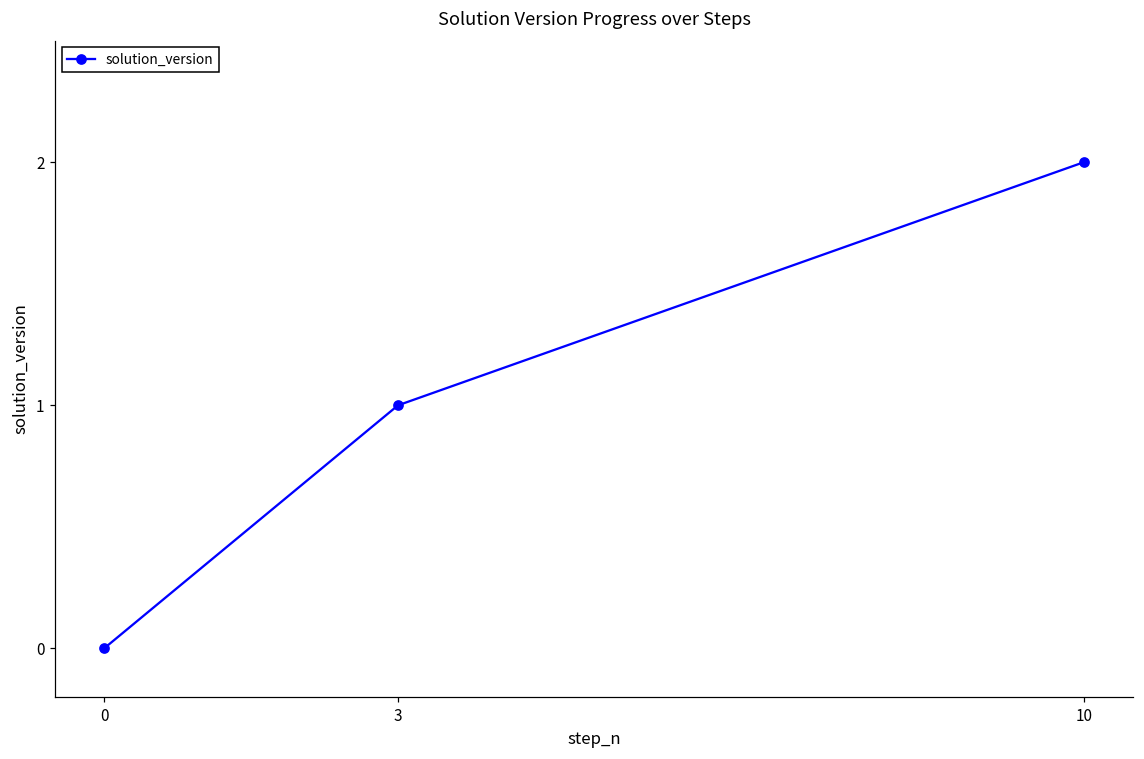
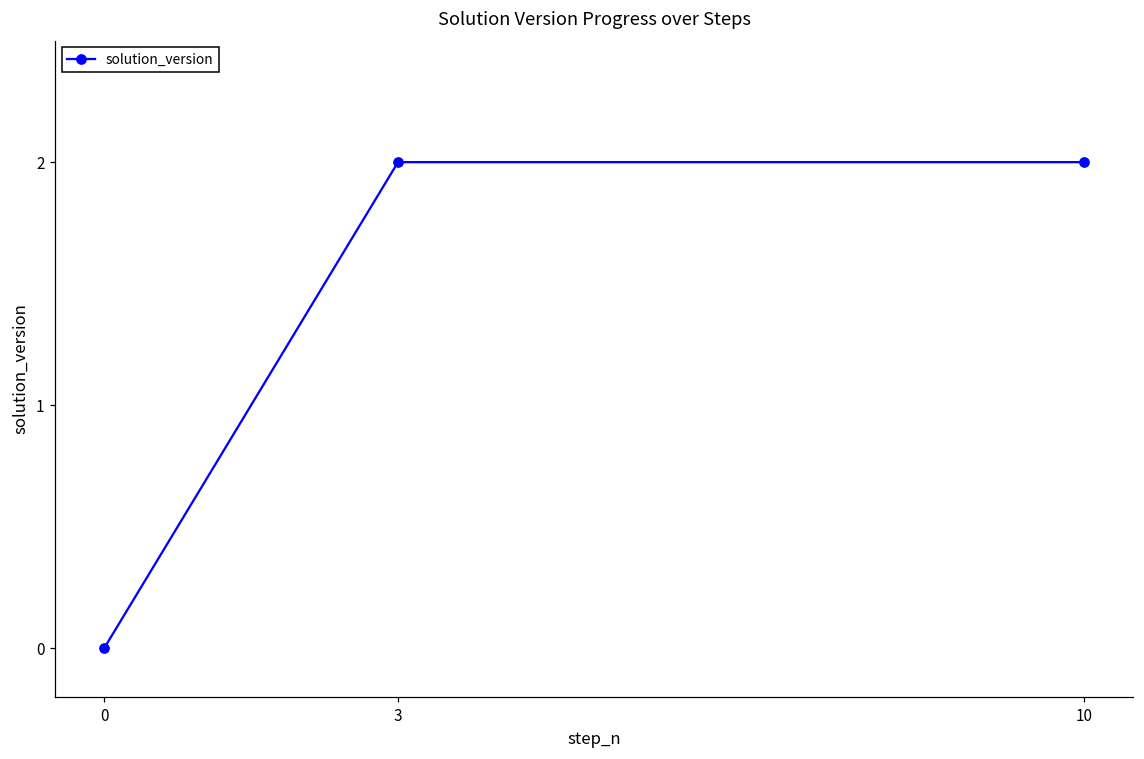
  {
    "0": 0,
-   "3": 1,
+   "3": 2,
    "10": 2
  }
